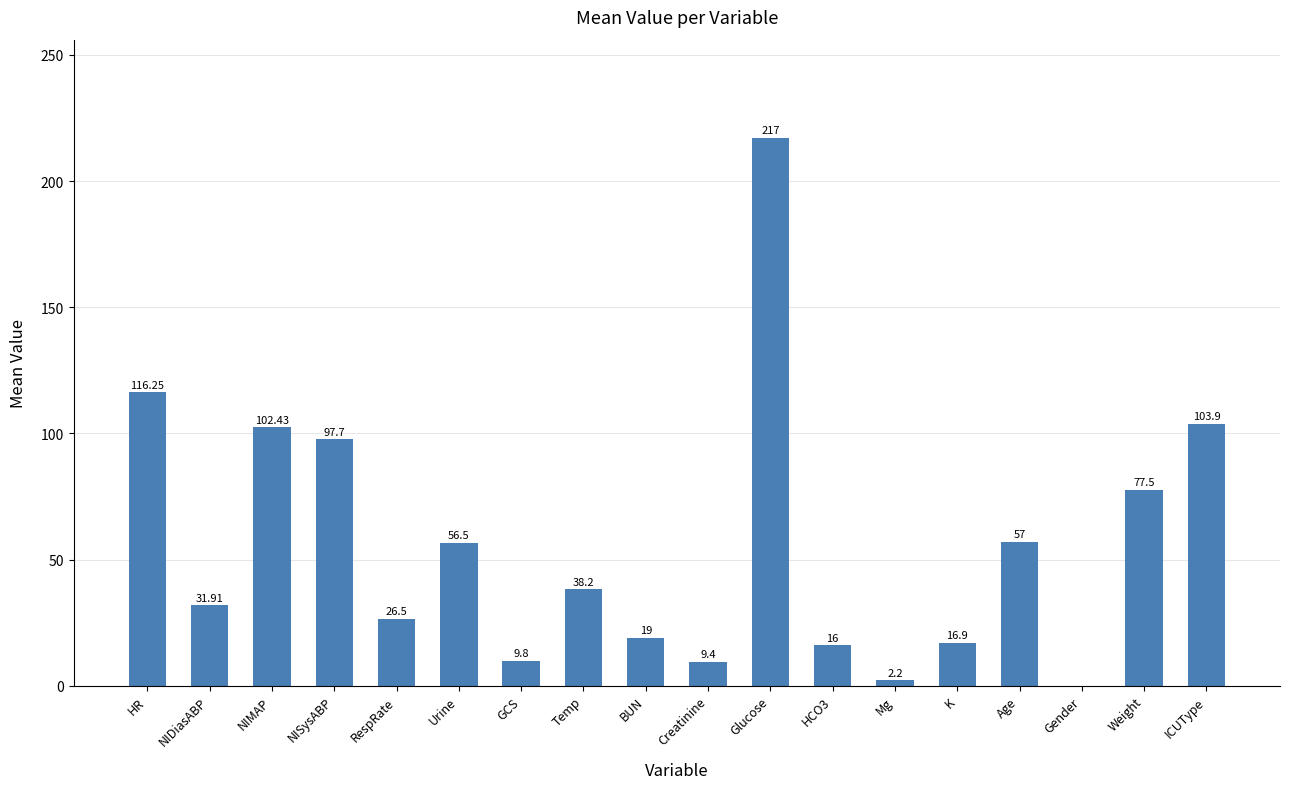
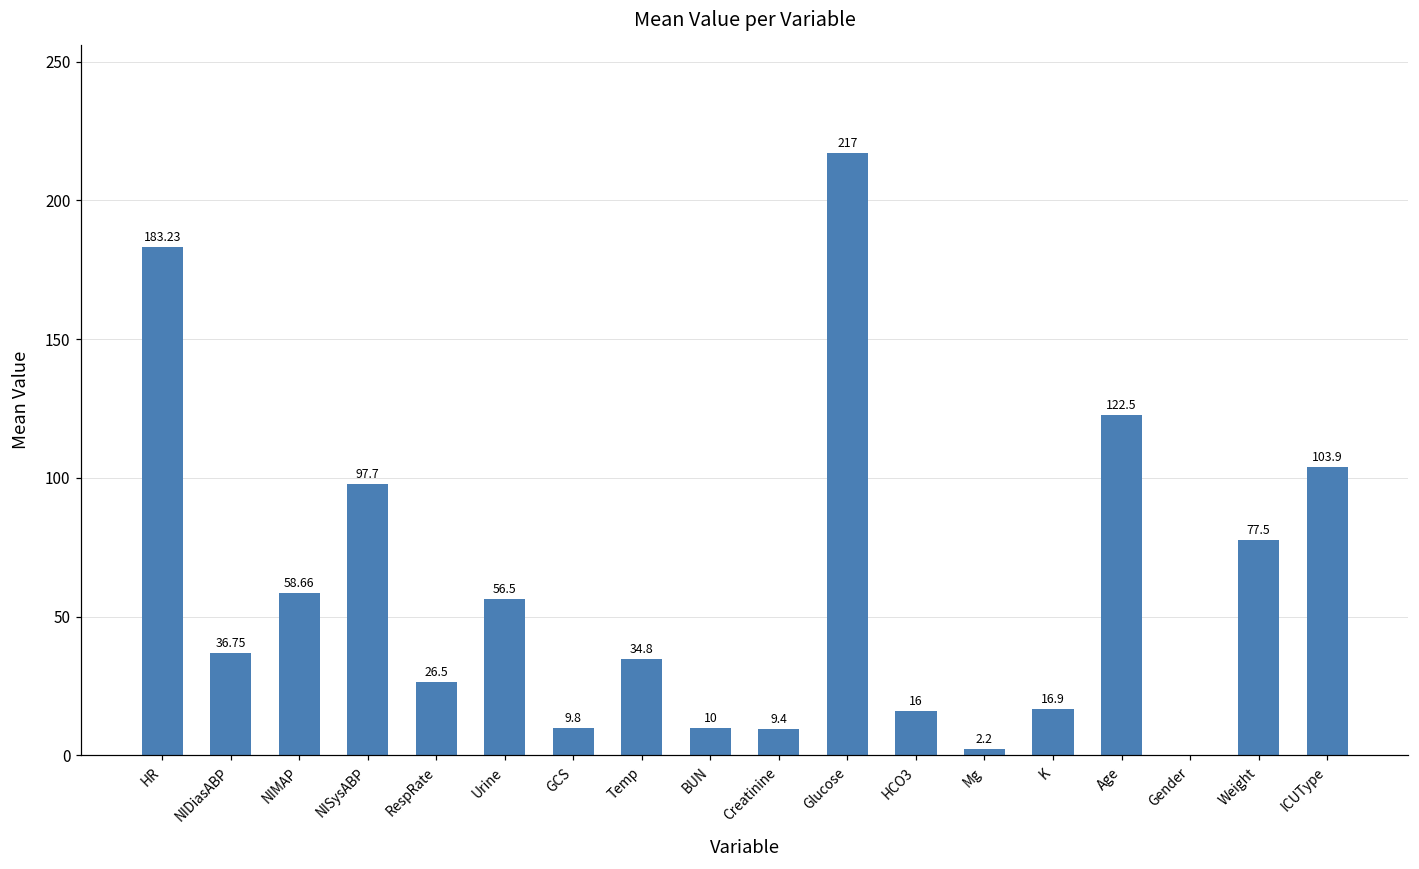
  {
-   "HR": 116.25,
-   "NIDiasABP": 31.91,
-   "NIMAP": 102.43,
+   "HR": 183.23,
+   "NIDiasABP": 36.75,
+   "NIMAP": 58.66,
    "NISysABP": 97.7,
    "RespRate": 26.5,
    "Urine": 56.5,
    "GCS": 9.8,
-   "Temp": 38.2,
-   "BUN": 19,
+   "Temp": 34.8,
+   "BUN": 10,
    "Creatinine": 9.4,
    "Glucose": 217,
    "HCO3": 16,
    "Mg": 2.2,
    "K": 16.9,
-   "Age": 57,
+   "Age": 122.5,
    "Weight": 77.5,
    "ICUType": 103.9
  }
